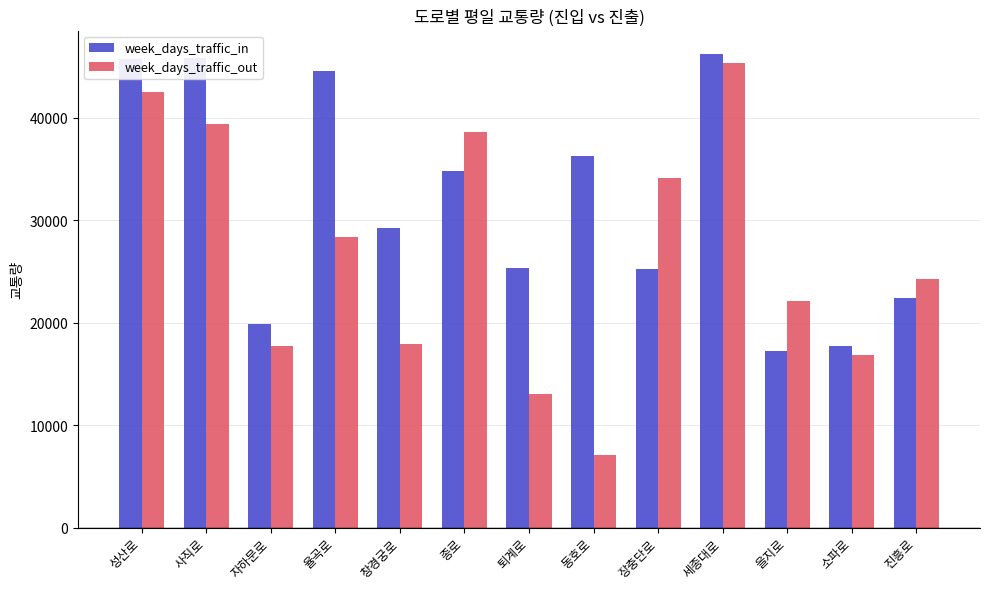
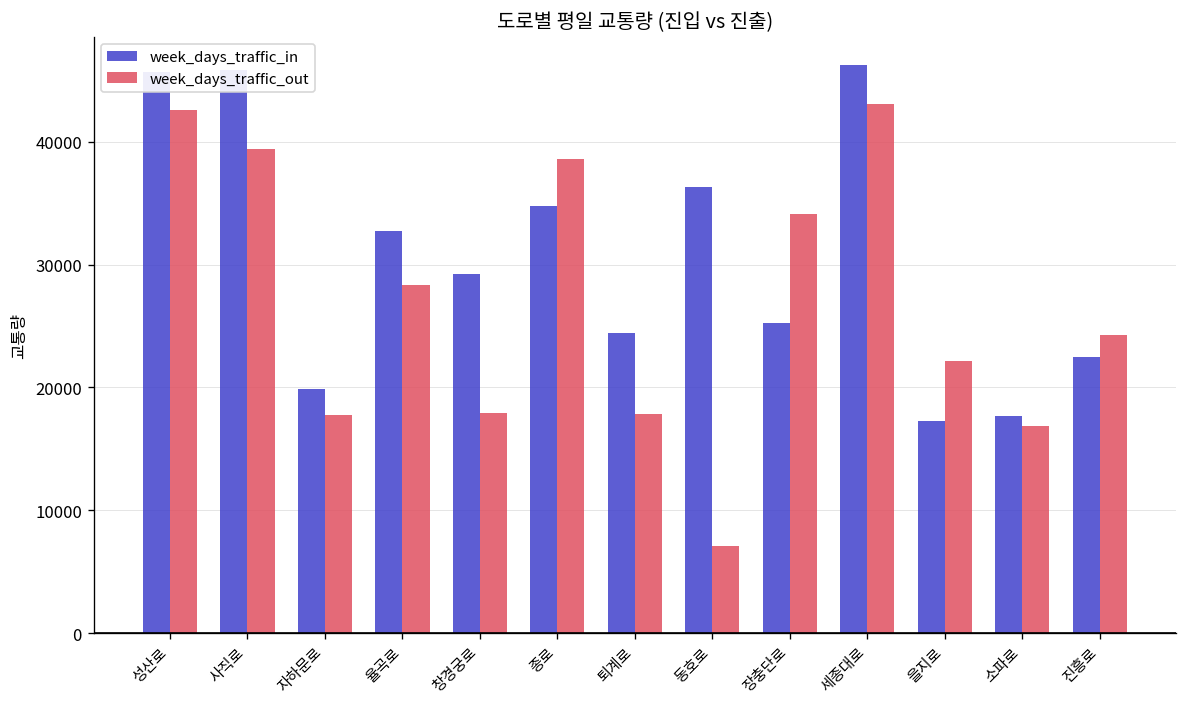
  {
    "week_days_traffic_in": {
      "자하문로": 19900,
-     "율곡로": 44600,
+     "율곡로": 32700,
      "창경궁로": 29200,
      "종로": 34800,
-     "퇴계로": 25300,
+     "퇴계로": 24500,
      "동호로": 36300,
      "장충단로": 25200,
      "세종대로": 46200,
      "을지로": 17300,
      "소파로": 17700,
      "진흥로": 22500
    },
    "week_days_traffic_out": {
      "성산로": 42600,
      "사직로": 39400,
      "자하문로": 17800,
      "율곡로": 28300,
      "창경궁로": 17900,
      "종로": 38600,
-     "퇴계로": 13100,
+     "퇴계로": 17900,
      "동호로": 7100,
      "장충단로": 34100,
-     "세종대로": 45400,
+     "세종대로": 43000,
      "을지로": 22200,
      "소파로": 16800,
      "진흥로": 24300
    }
  }
